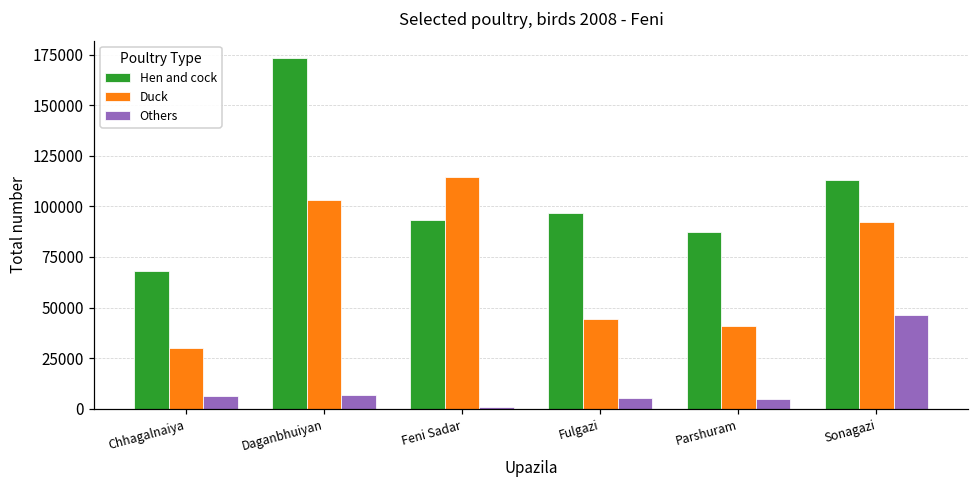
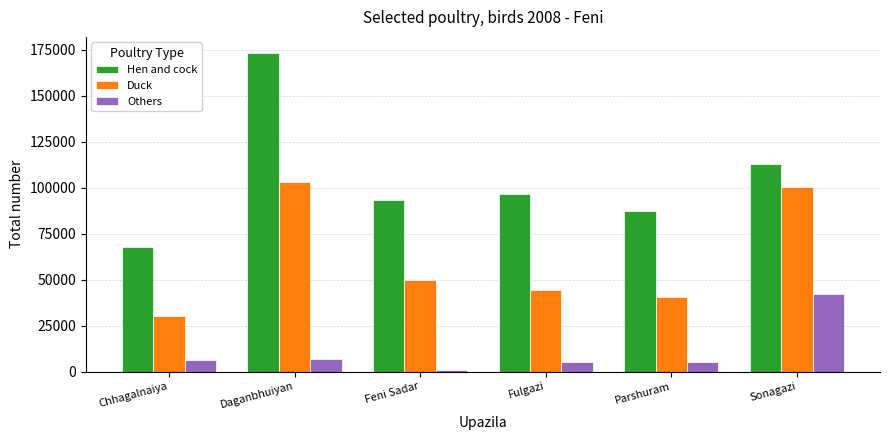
  {
    "Hen and cock": {
      "Chhagalnaiya": 68000,
      "Daganbhuiyan": 173000,
      "Feni Sadar": 93000,
      "Fulgazi": 97000,
      "Parshuram": 87000,
      "Sonagazi": 113000
    },
    "Duck": {
      "Chhagalnaiya": 30000,
      "Daganbhuiyan": 103000,
-     "Feni Sadar": 114000,
+     "Feni Sadar": 50000,
      "Fulgazi": 45000,
      "Parshuram": 41000,
-     "Sonagazi": 92000
+     "Sonagazi": 100000
    },
    "Others": {
      "Chhagalnaiya": 6000,
      "Daganbhuiyan": 7000,
      "Fulgazi": 5000,
      "Parshuram": 5000,
-     "Sonagazi": 47000
+     "Sonagazi": 42000
    }
  }
